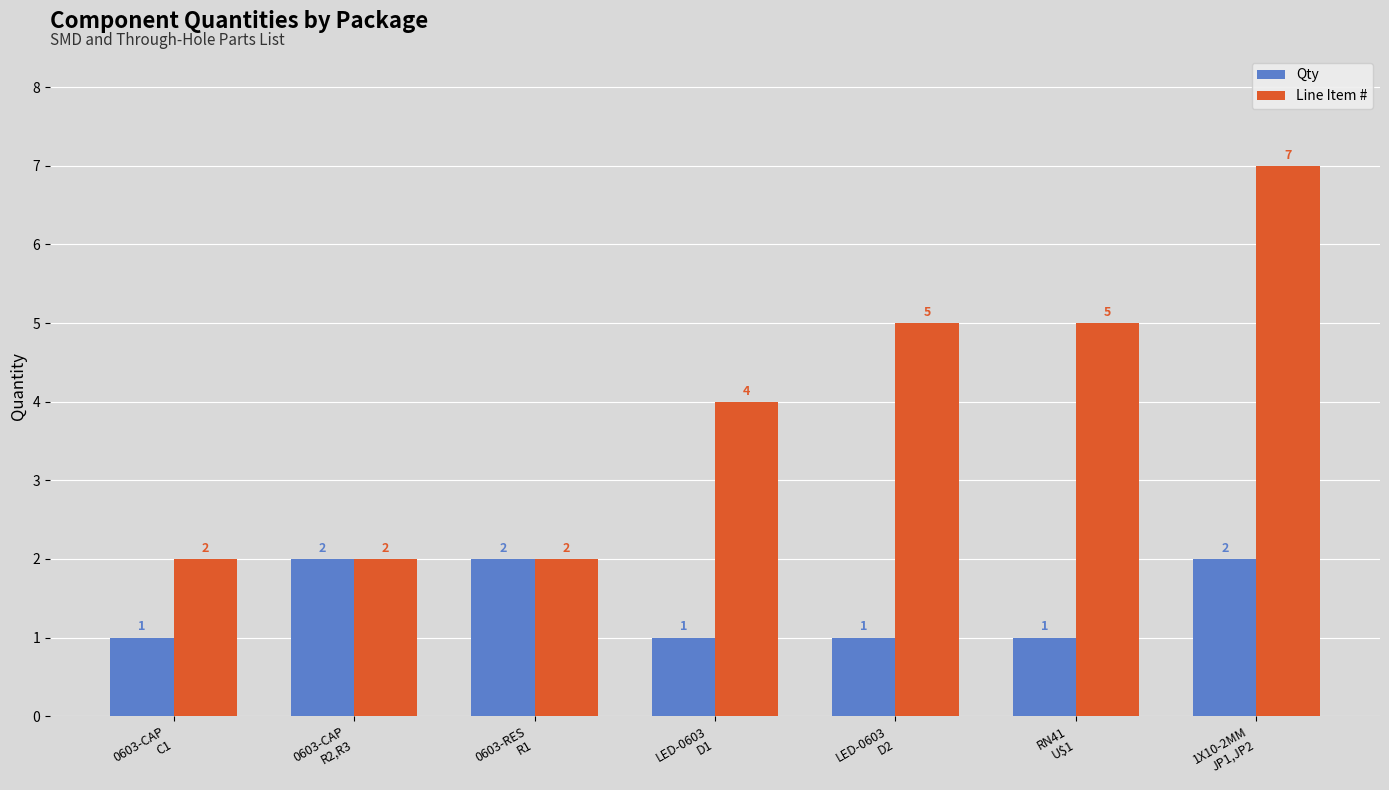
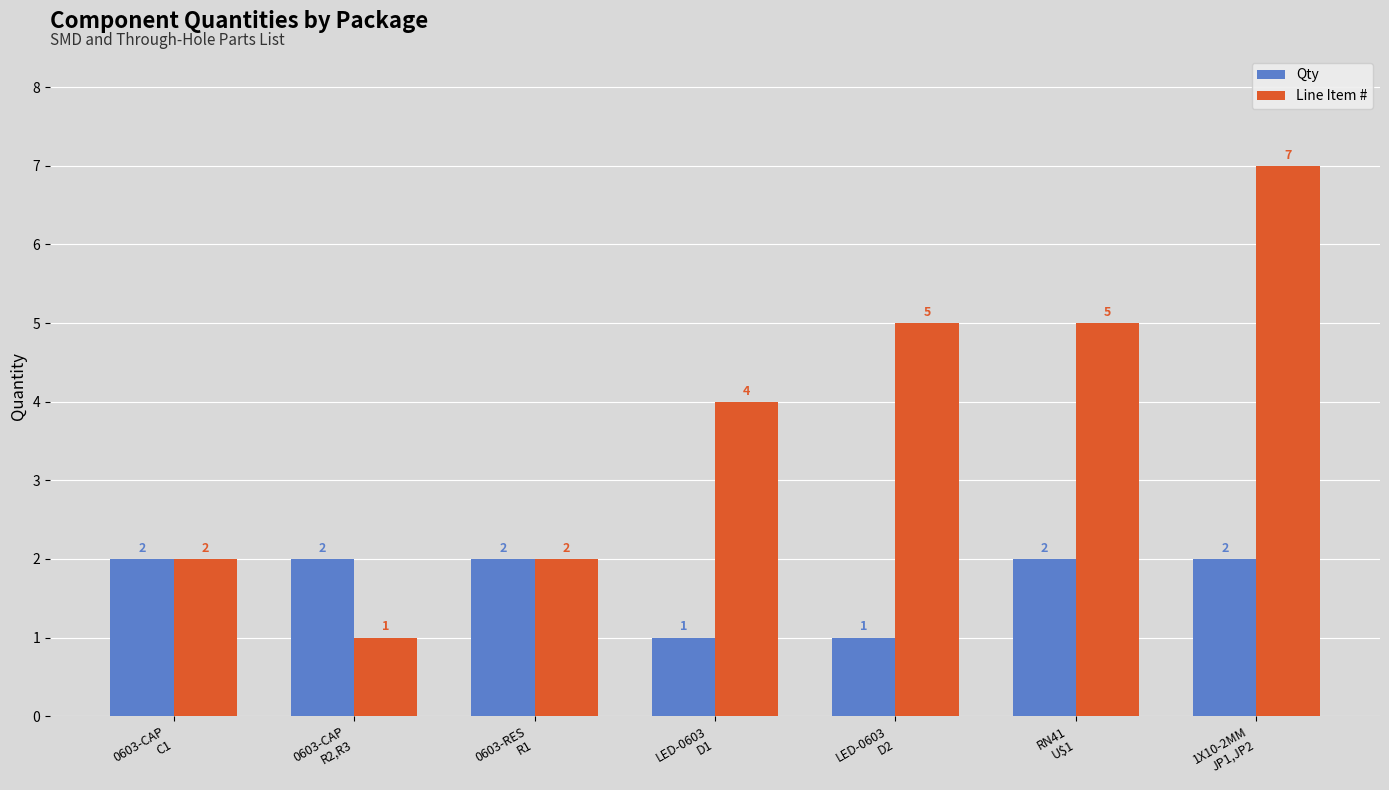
  {
    "Qty": {
-     "0603-CAP C1": 1,
+     "0603-CAP C1": 2,
      "0603-CAP R2,R3": 2,
      "0603-RES R1": 2,
      "LED-0603 D1": 1,
      "LED-0603 D2": 1,
-     "RN41 U$1": 1,
+     "RN41 U$1": 2,
      "1X10-2MM JP1,JP2": 2
    },
    "Line Item #": {
      "0603-CAP C1": 2,
-     "0603-CAP R2,R3": 2,
+     "0603-CAP R2,R3": 1,
      "0603-RES R1": 2,
      "LED-0603 D1": 4,
      "LED-0603 D2": 5,
      "RN41 U$1": 5,
      "1X10-2MM JP1,JP2": 7
    }
  }
